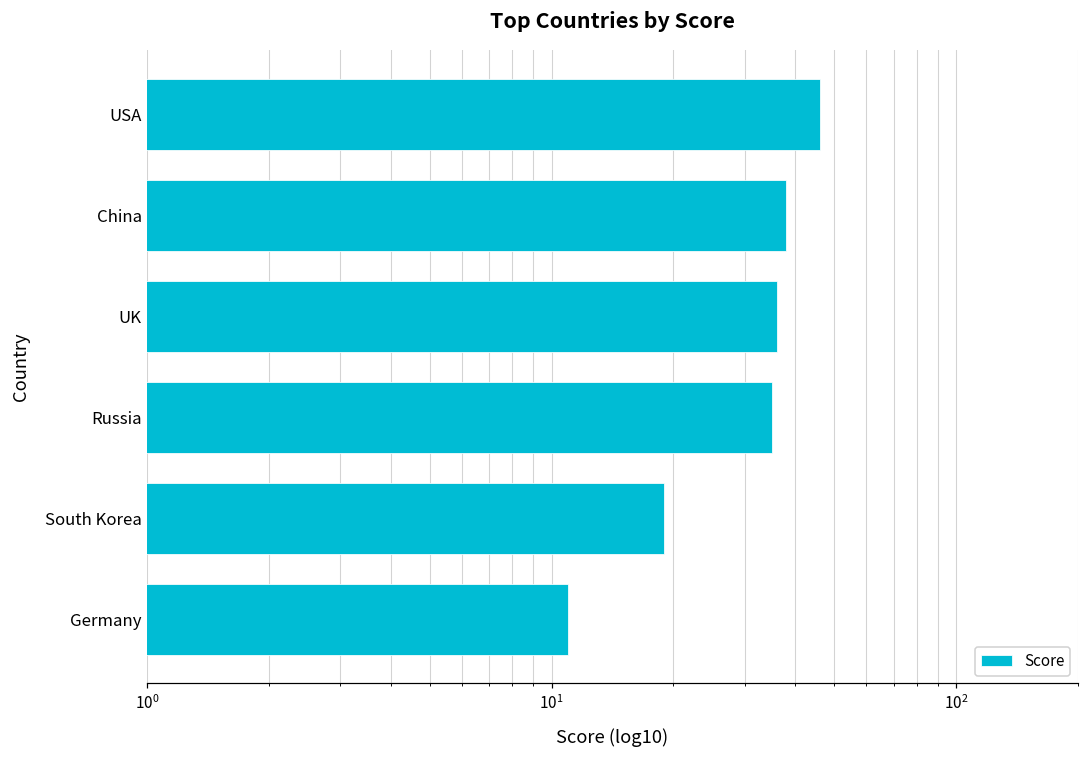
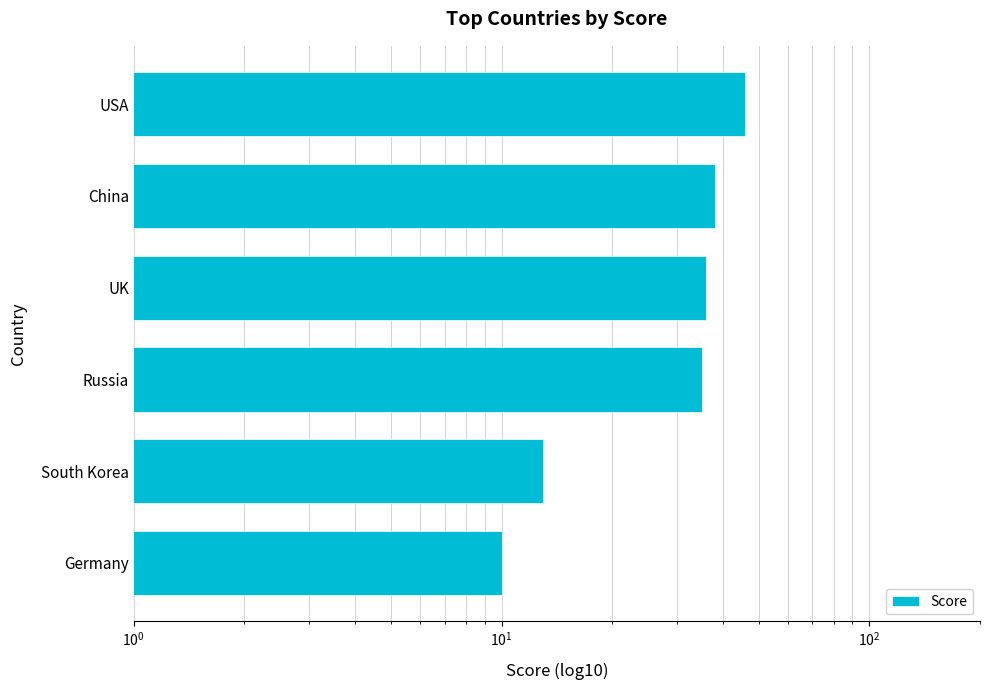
  {
    "USA": 46,
    "China": 38,
    "UK": 36,
    "Russia": 35,
-   "South Korea": 19,
-   "Germany": 11
+   "South Korea": 13,
+   "Germany": 10
  }
